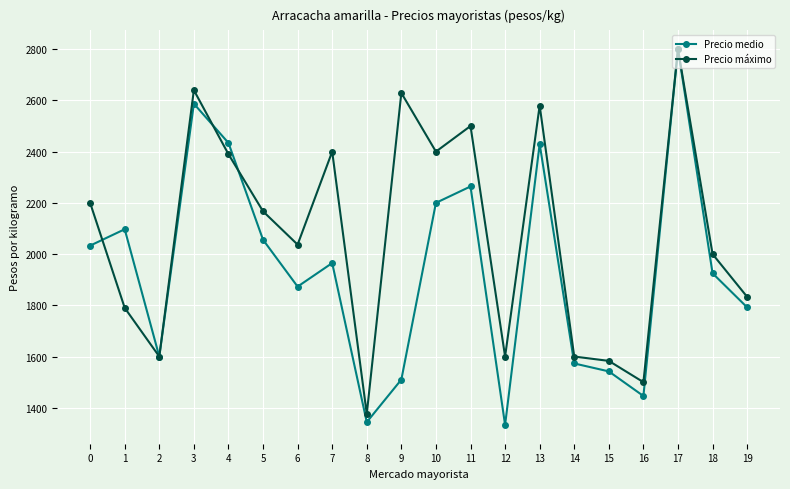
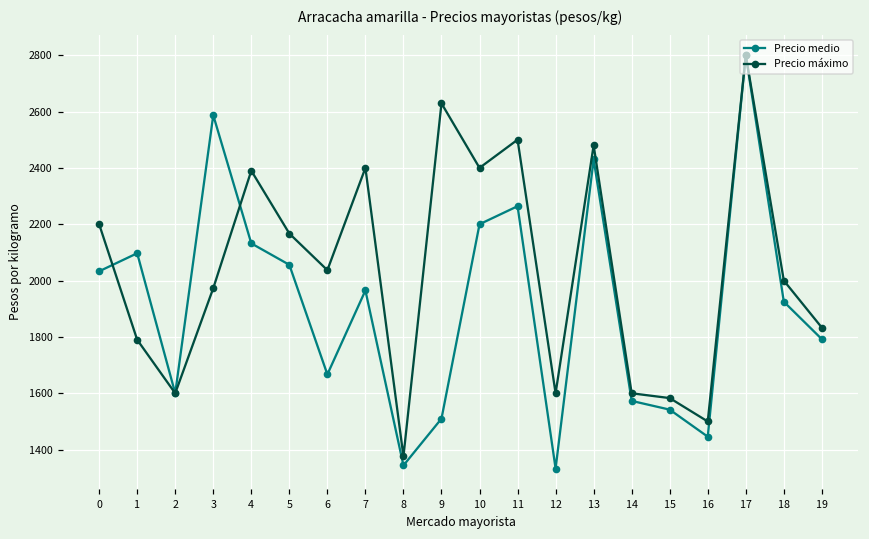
  {
    "Precio medio": {
      "0": 2030,
      "1": 2100,
      "3": 2590,
-     "4": 2430,
+     "4": 2130,
      "5": 2060,
-     "6": 1870,
+     "6": 1670,
      "7": 1970,
      "8": 1340,
      "9": 1510,
      "10": 2200,
      "11": 2260,
      "12": 1330,
      "13": 2430,
      "14": 1570,
      "15": 1540,
      "16": 1450,
      "18": 1930,
      "19": 1790
    },
    "Precio máximo": {
      "0": 2200,
      "1": 1790,
-     "3": 2640,
+     "3": 1970,
      "4": 2390,
      "5": 2170,
      "6": 2040,
      "7": 2400,
      "8": 1380,
      "9": 2630,
      "10": 2400,
      "11": 2500,
      "12": 1600,
-     "13": 2580,
+     "13": 2480,
      "14": 1600,
      "15": 1580,
      "16": 1500,
      "18": 2000,
      "19": 1830
    }
  }
